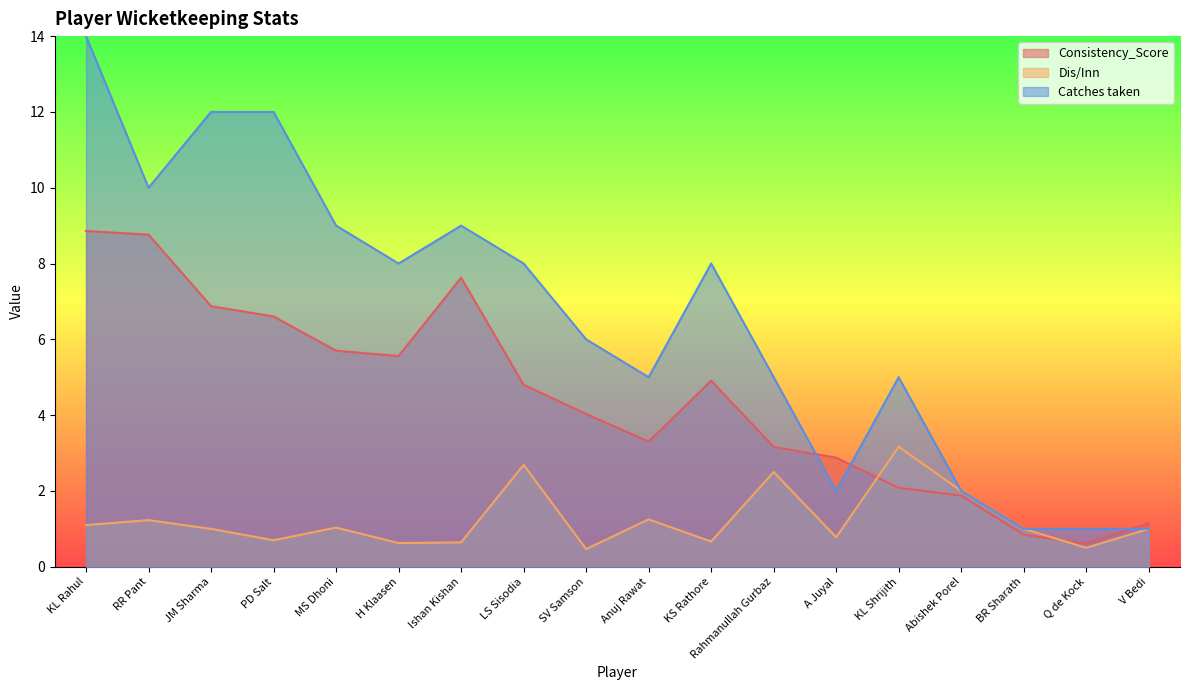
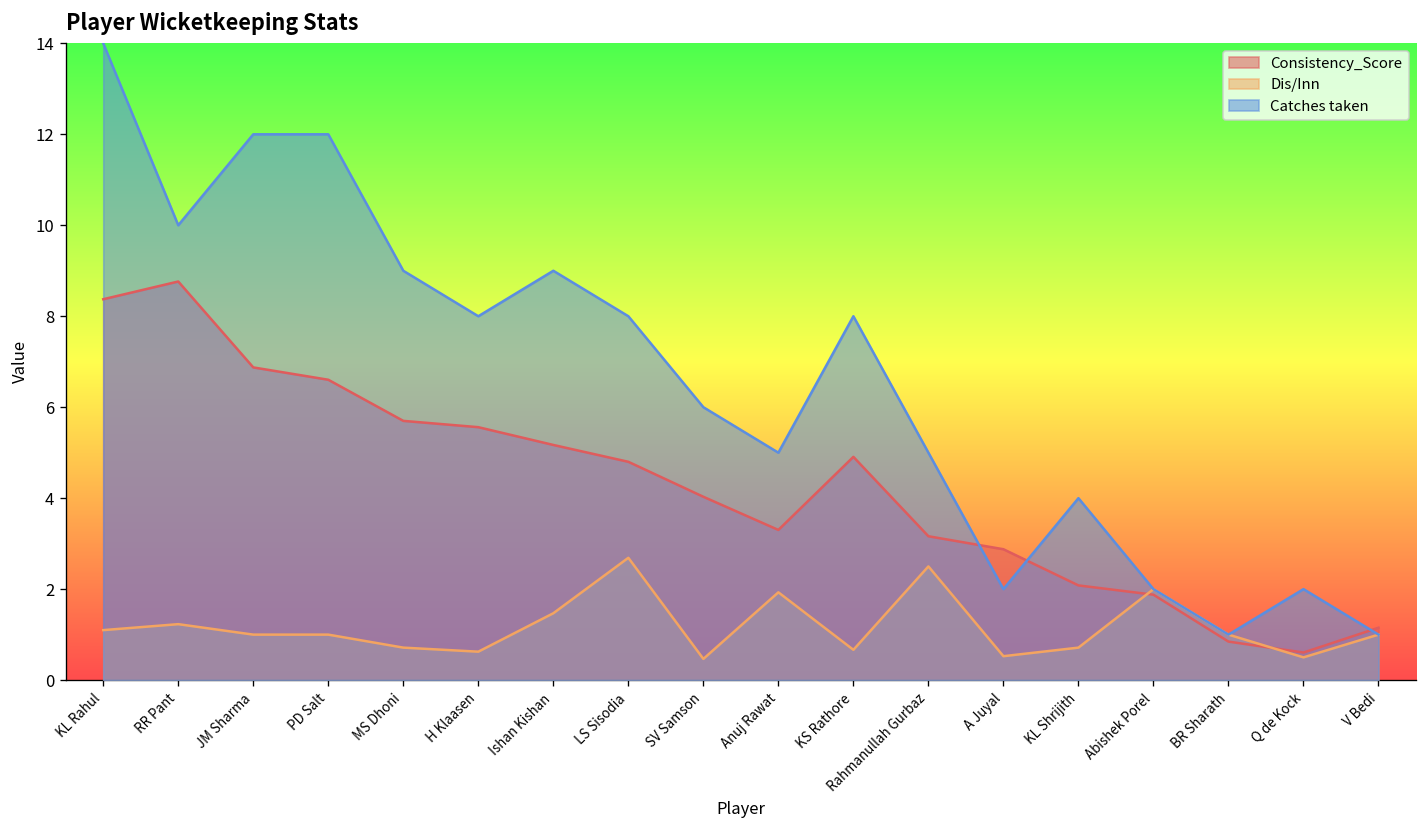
  {
    "Consistency_Score": {
-     "KL Rahul": 8.9,
+     "KL Rahul": 8.4,
      "RR Pant": 8.8,
      "JM Sharma": 6.9,
      "PD Salt": 6.6,
      "MS Dhoni": 5.7,
      "H Klaasen": 5.6,
-     "Ishan Kishan": 7.6,
+     "Ishan Kishan": 5.2,
      "LS Sisodia": 4.8,
      "SV Samson": 4.0,
      "Anuj Rawat": 3.3,
      "KS Rathore": 4.9,
      "Rahmanullah Gurbaz": 3.2,
      "A Juyal": 2.9,
      "KL Shrijith": 2.1,
      "Abishek Porel": 1.9,
      "BR Sharath": 0.8,
      "Q de Kock": 0.6,
      "V Bedi": 1.2
    },
    "Dis/Inn": {
      "KL Rahul": 1.1,
      "RR Pant": 1.2,
      "JM Sharma": 1.0,
-     "PD Salt": 0.7,
-     "MS Dhoni": 1.0,
+     "PD Salt": 1.0,
+     "MS Dhoni": 0.7,
      "H Klaasen": 0.6,
-     "Ishan Kishan": 0.6,
+     "Ishan Kishan": 1.5,
      "LS Sisodia": 2.7,
      "SV Samson": 0.5,
-     "Anuj Rawat": 1.3,
+     "Anuj Rawat": 1.9,
      "KS Rathore": 0.7,
      "Rahmanullah Gurbaz": 2.5,
-     "A Juyal": 0.8,
-     "KL Shrijith": 3.2,
+     "A Juyal": 0.5,
+     "KL Shrijith": 0.7,
      "Q de Kock": 0.5
    },
    "Catches taken": {
      "KL Rahul": 14,
      "RR Pant": 10,
      "JM Sharma": 12,
      "PD Salt": 12,
      "MS Dhoni": 9,
      "H Klaasen": 8,
      "Ishan Kishan": 9,
      "LS Sisodia": 8,
      "SV Samson": 6,
      "Anuj Rawat": 5,
      "KS Rathore": 8,
      "Rahmanullah Gurbaz": 5,
      "A Juyal": 2,
-     "KL Shrijith": 5,
-     "Q de Kock": 1
+     "KL Shrijith": 4,
+     "Q de Kock": 2
    }
  }
